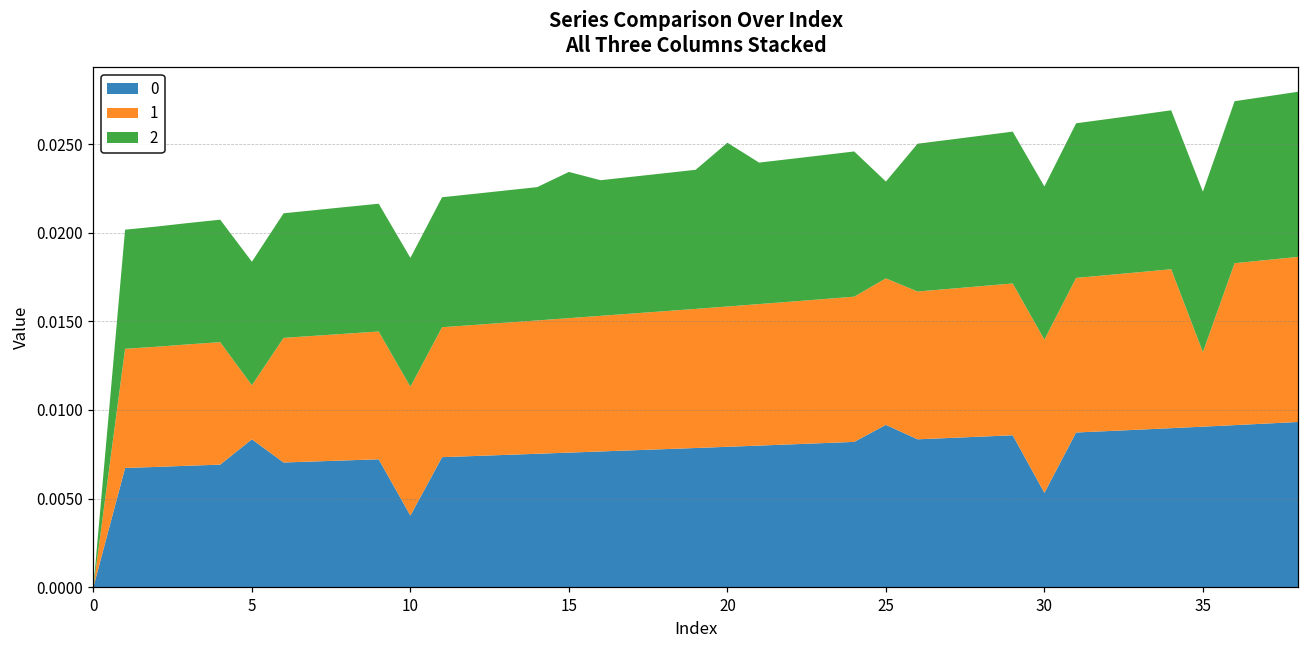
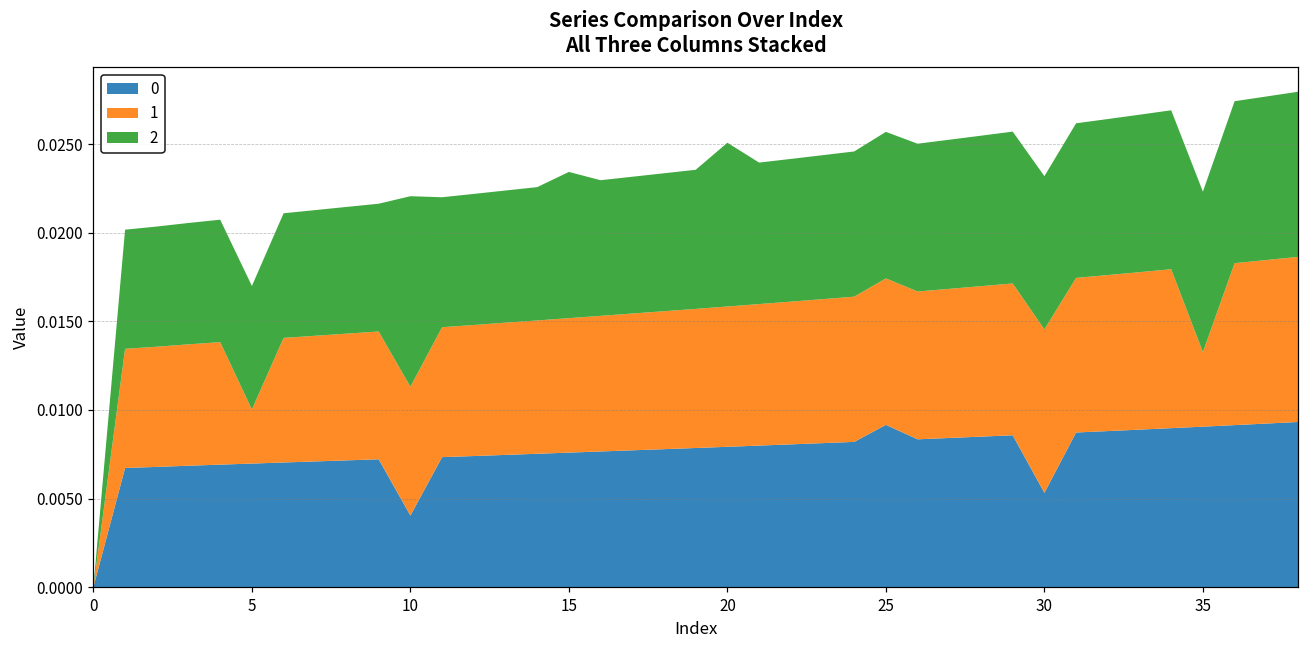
  {
    "0": {
-     "5": 0.0083,
+     "5": 0.0070,
      "10": 0.0040,
      "15": 0.0076,
      "20": 0.0079,
      "25": 0.0092,
      "30": 0.0053,
      "35": 0.0091
    },
    "1": {
      "5": 0.0031,
      "10": 0.0073,
      "15": 0.0076,
      "20": 0.0079,
      "25": 0.0083,
-     "30": 0.0086,
+     "30": 0.0092,
      "35": 0.0042
    },
    "2": {
      "5": 0.0070,
-     "10": 0.0073,
+     "10": 0.0108,
      "15": 0.0083,
      "20": 0.0092,
-     "25": 0.0055,
+     "25": 0.0083,
      "30": 0.0086,
      "35": 0.0091
    }
  }
